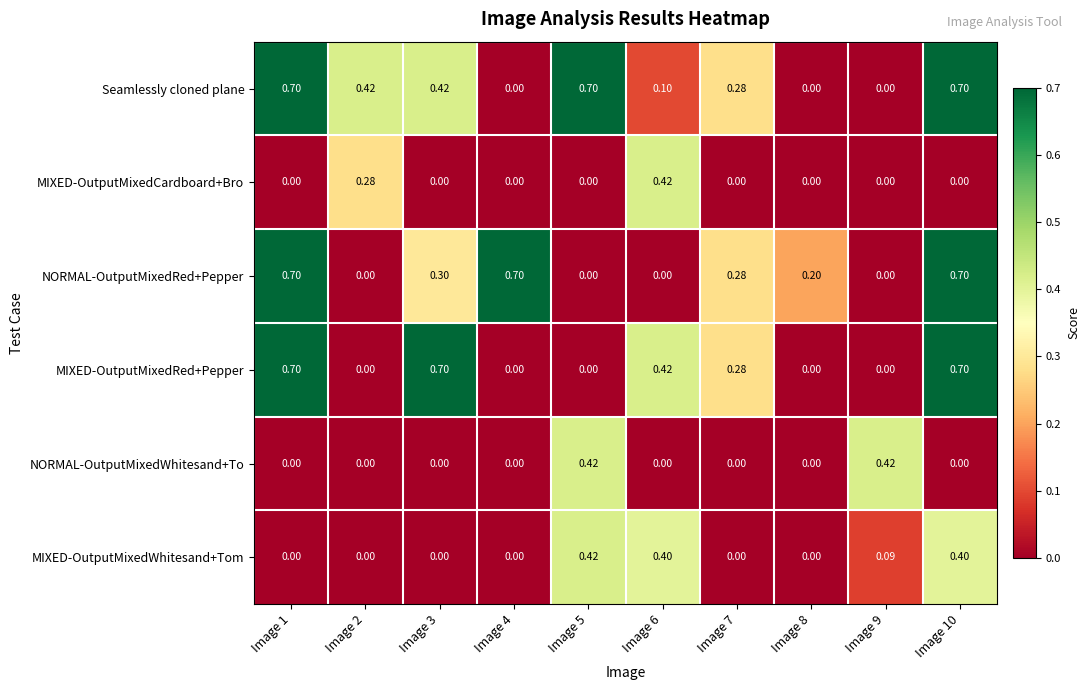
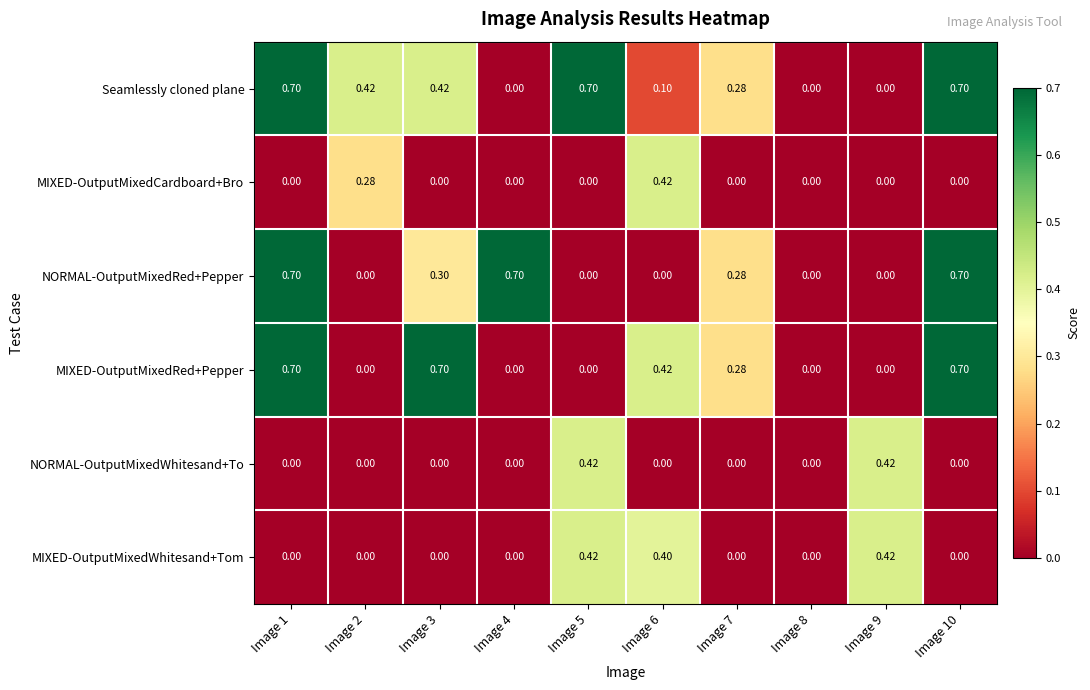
  {
    "Seamlessly cloned plane": {
      "Image 1": 0.70,
      "Image 2": 0.42,
      "Image 3": 0.42,
      "Image 4": 0.00,
      "Image 5": 0.70,
      "Image 6": 0.10,
      "Image 7": 0.28,
      "Image 8": 0.00,
      "Image 9": 0.00,
      "Image 10": 0.70
    },
    "MIXED-OutputMixedCardboard+Bro": {
      "Image 1": 0.00,
      "Image 2": 0.28,
      "Image 3": 0.00,
      "Image 4": 0.00,
      "Image 5": 0.00,
      "Image 6": 0.42,
      "Image 7": 0.00,
      "Image 8": 0.00,
      "Image 9": 0.00,
      "Image 10": 0.00
    },
    "NORMAL-OutputMixedRed+Pepper": {
      "Image 1": 0.70,
      "Image 2": 0.00,
      "Image 3": 0.30,
      "Image 4": 0.70,
      "Image 5": 0.00,
      "Image 6": 0.00,
      "Image 7": 0.28,
-     "Image 8": 0.20,
+     "Image 8": 0.00,
      "Image 9": 0.00,
      "Image 10": 0.70
    },
    "MIXED-OutputMixedRed+Pepper": {
      "Image 1": 0.70,
      "Image 2": 0.00,
      "Image 3": 0.70,
      "Image 4": 0.00,
      "Image 5": 0.00,
      "Image 6": 0.42,
      "Image 7": 0.28,
      "Image 8": 0.00,
      "Image 9": 0.00,
      "Image 10": 0.70
    },
    "NORMAL-OutputMixedWhitesand+To": {
      "Image 1": 0.00,
      "Image 2": 0.00,
      "Image 3": 0.00,
      "Image 4": 0.00,
      "Image 5": 0.42,
      "Image 6": 0.00,
      "Image 7": 0.00,
      "Image 8": 0.00,
      "Image 9": 0.42,
      "Image 10": 0.00
    },
    "MIXED-OutputMixedWhitesand+Tom": {
      "Image 1": 0.00,
      "Image 2": 0.00,
      "Image 3": 0.00,
      "Image 4": 0.00,
      "Image 5": 0.42,
      "Image 6": 0.40,
      "Image 7": 0.00,
      "Image 8": 0.00,
-     "Image 9": 0.09,
-     "Image 10": 0.40
+     "Image 9": 0.42,
+     "Image 10": 0.00
    }
  }
